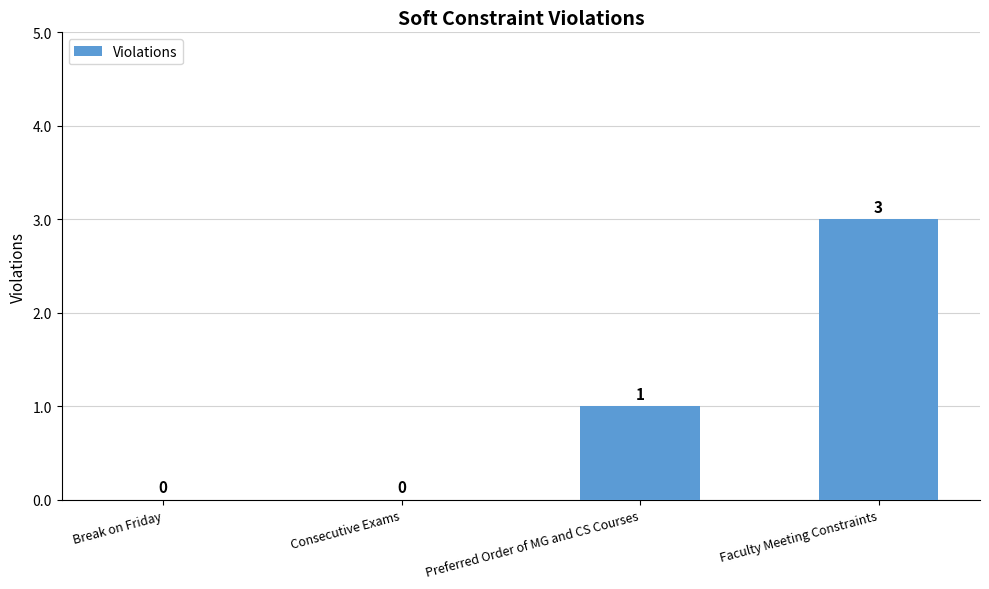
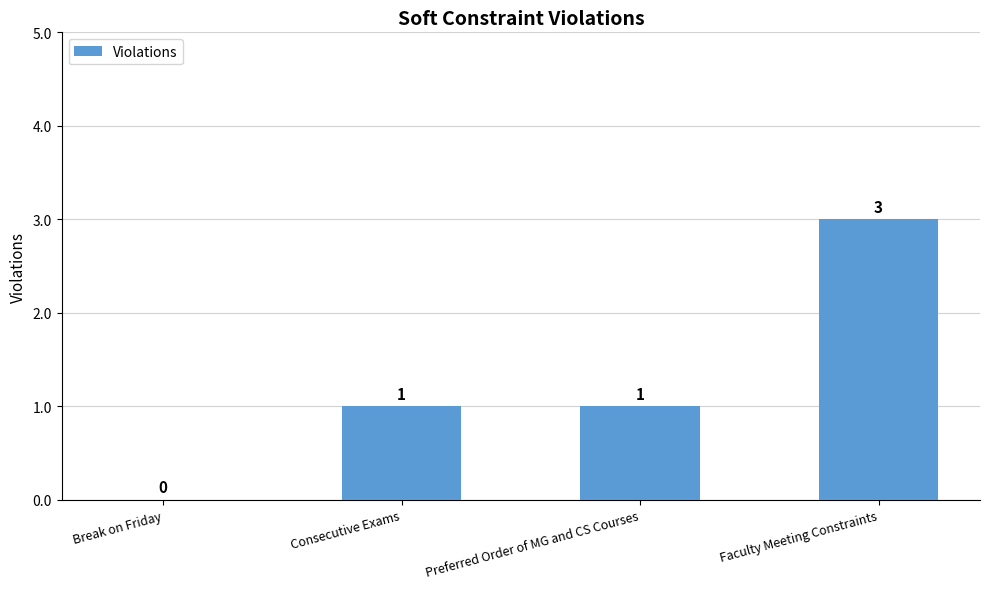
  {
    "Break on Friday": 0,
-   "Consecutive Exams": 0,
+   "Consecutive Exams": 1,
    "Preferred Order of MG and CS Courses": 1,
    "Faculty Meeting Constraints": 3
  }
